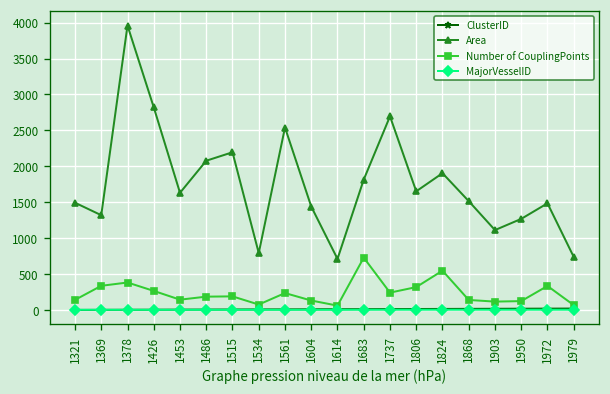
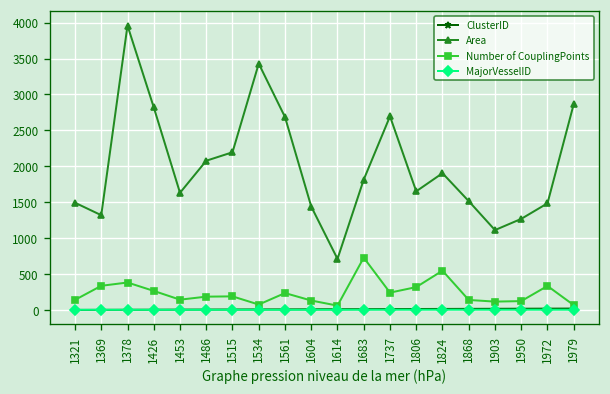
  {
    "Area": {
      "1321": 1500,
      "1369": 1300,
      "1378": 4000,
      "1426": 2800,
      "1453": 1600,
      "1486": 2100,
      "1515": 2200,
-     "1534": 800,
-     "1561": 2500,
+     "1534": 3400,
+     "1561": 2700,
      "1604": 1400,
      "1614": 700,
      "1683": 1800,
      "1737": 2700,
      "1806": 1700,
      "1824": 1900,
      "1868": 1500,
      "1903": 1100,
      "1950": 1300,
      "1972": 1500,
-     "1979": 700
+     "1979": 2900
    },
    "Number of CouplingPoints": {
      "1321": 100,
      "1369": 300,
      "1378": 400,
      "1426": 300,
      "1453": 100,
      "1486": 200,
      "1515": 200,
      "1534": 100,
      "1561": 200,
      "1604": 100,
      "1614": 100,
      "1683": 700,
      "1737": 200,
      "1806": 300,
      "1824": 500,
      "1868": 100,
      "1903": 100,
      "1950": 100,
      "1972": 300,
      "1979": 100
    }
  }
